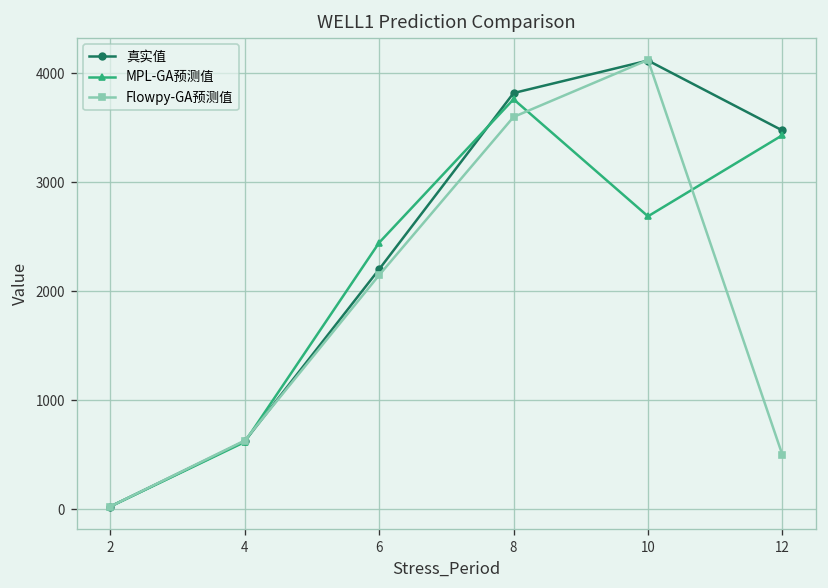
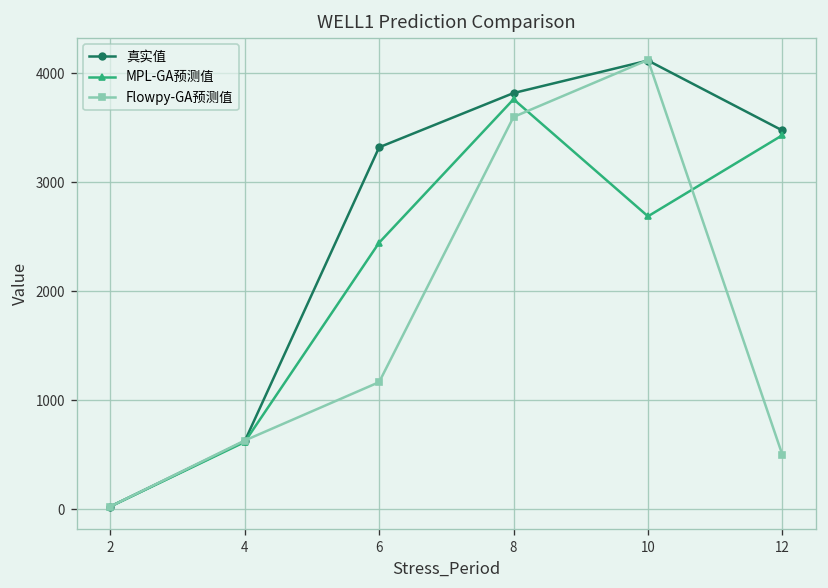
  {
    "真实值": {
-     "6": 2200,
+     "6": 3300,
      "8": 3800,
      "12": 3500
    },
    "MPL-GA预测值": {
      "6": 2400,
      "8": 3800,
      "10": 2700,
      "12": 3400
    },
    "Flowpy-GA预测值": {
-     "6": 2100,
+     "6": 1200,
      "8": 3600,
      "12": 500
    }
  }
